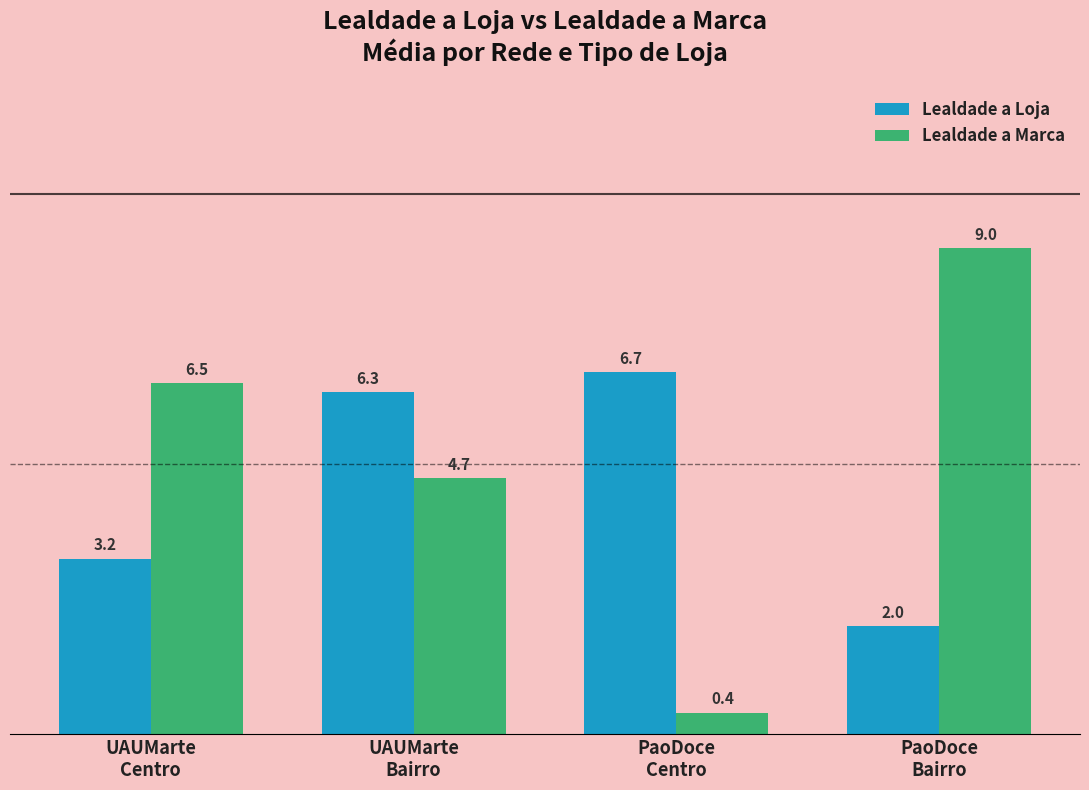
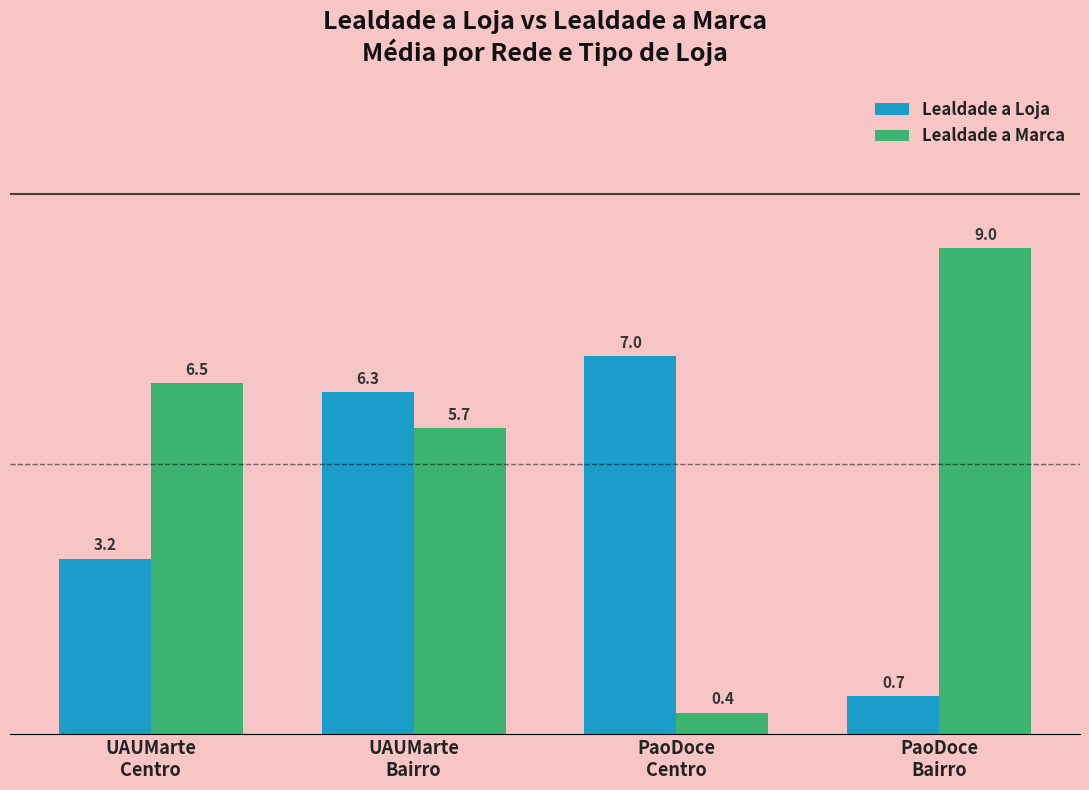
  {
    "Lealdade a Loja": {
      "UAUMarte Centro": 3.2,
      "UAUMarte Bairro": 6.3,
-     "PaoDoce Centro": 6.7,
-     "PaoDoce Bairro": 2.0
+     "PaoDoce Centro": 7.0,
+     "PaoDoce Bairro": 0.7
    },
    "Lealdade a Marca": {
      "UAUMarte Centro": 6.5,
-     "UAUMarte Bairro": 4.7,
+     "UAUMarte Bairro": 5.7,
      "PaoDoce Centro": 0.4,
      "PaoDoce Bairro": 9.0
    }
  }
